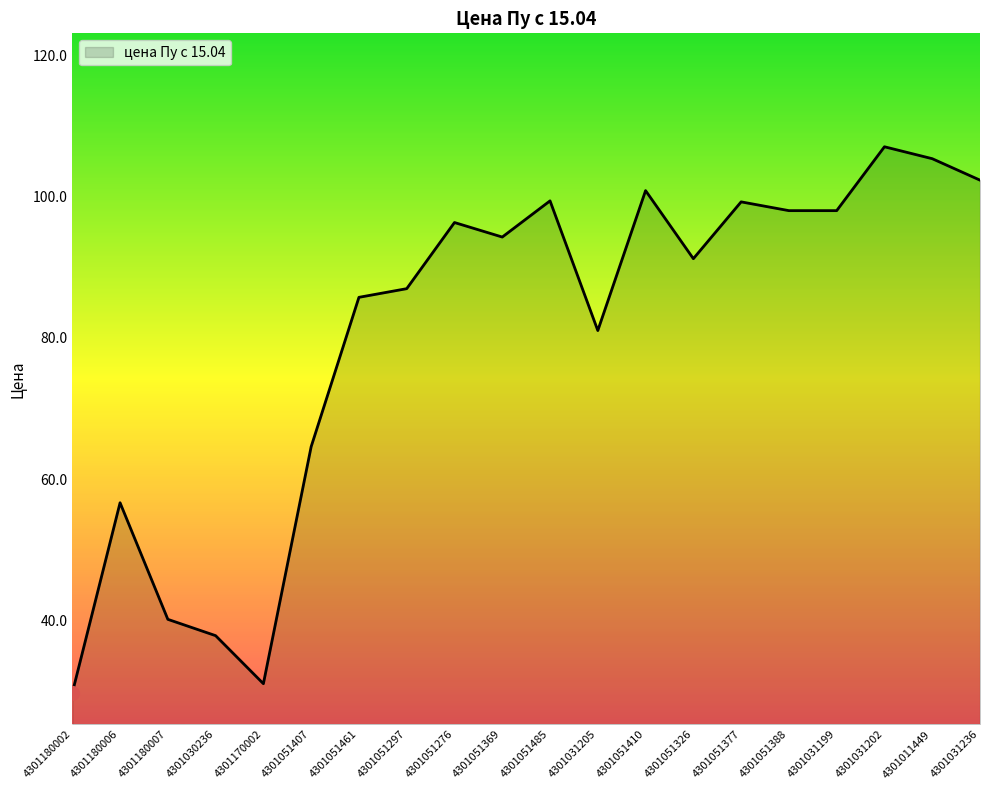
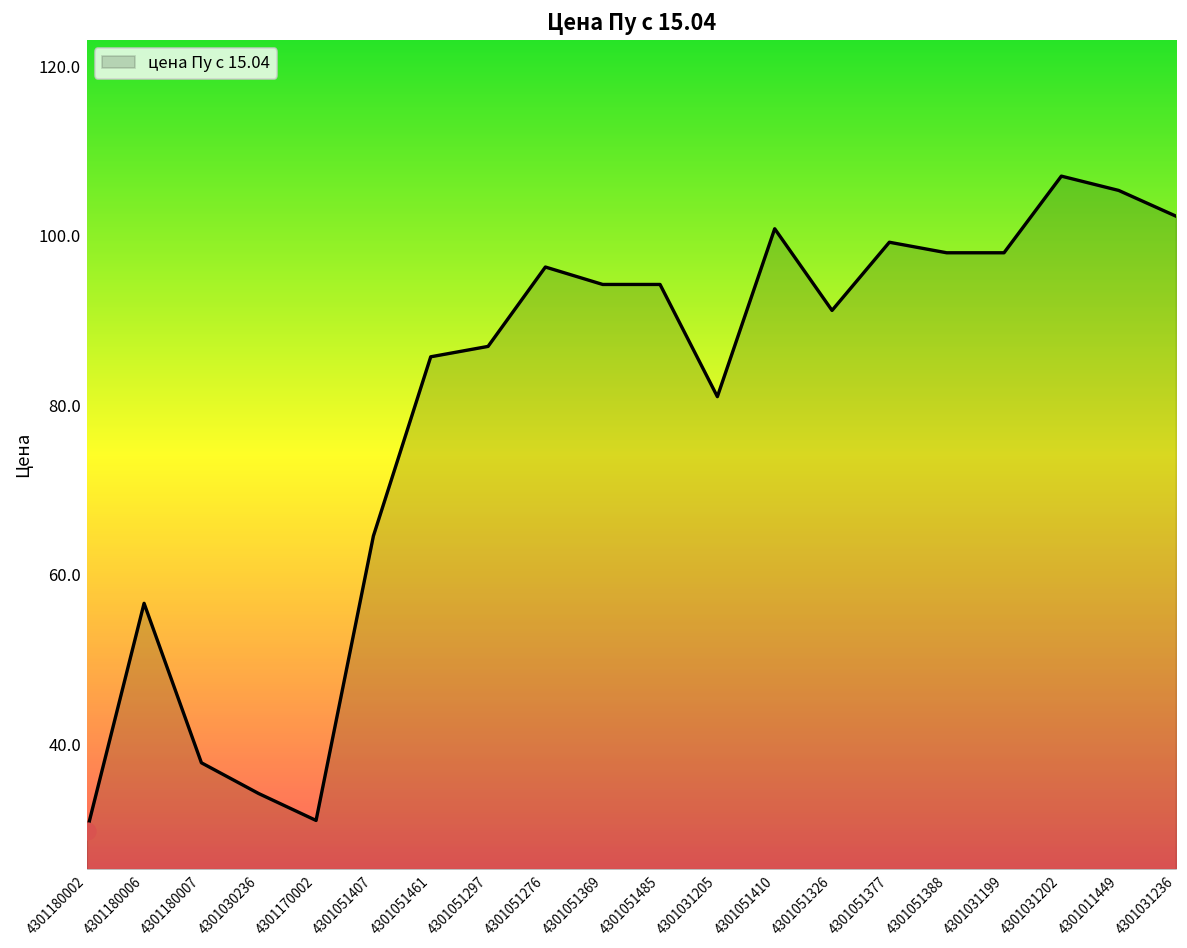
  {
    "цена Пу с 15.04": {
      "4301180006": 57,
-     "4301180007": 40,
-     "4301030236": 38,
+     "4301180007": 38,
+     "4301030236": 34,
      "4301170002": 31,
      "4301051407": 65,
      "4301051461": 86,
      "4301051297": 87,
      "4301051276": 96,
      "4301051369": 94,
-     "4301051485": 99,
+     "4301051485": 94,
      "4301031205": 81,
      "4301051410": 101,
      "4301051326": 91,
      "4301051377": 99,
      "4301051388": 98,
      "4301031199": 98,
      "4301031202": 107,
      "4301011449": 105,
      "4301031236": 102
    }
  }
